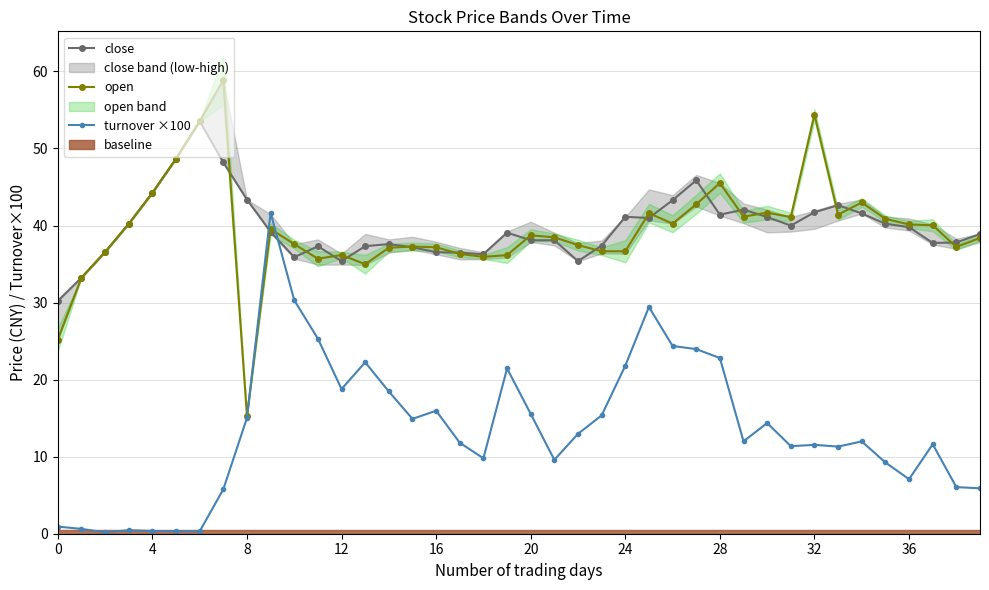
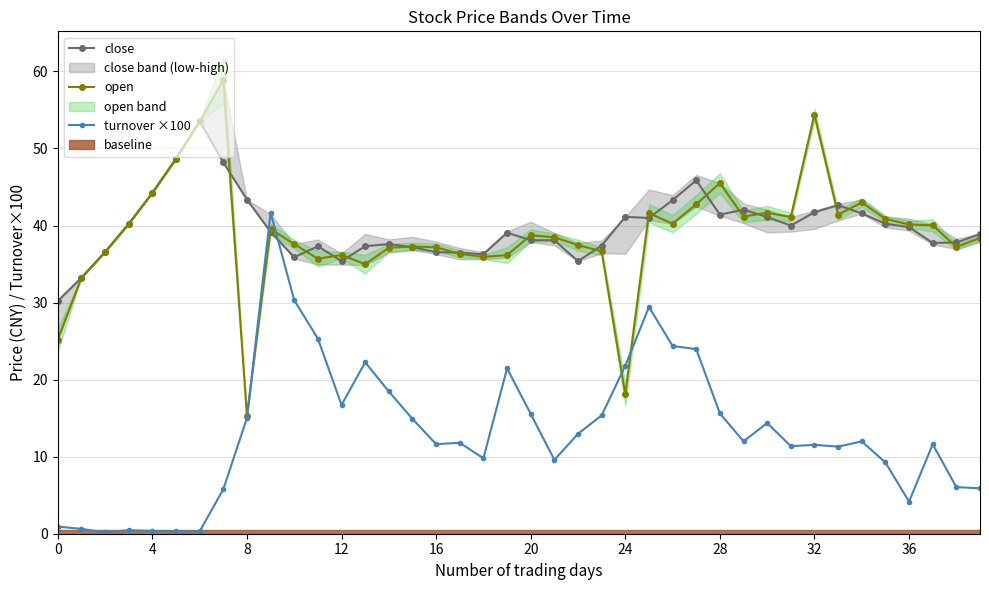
  {
    "open": {
      "0": 25,
      "16": 37,
      "20": 39,
-     "24": 37,
+     "24": 18,
      "32": 54,
      "36": 40
    },
    "turnover ×100": {
      "0": 1,
-     "12": 19,
-     "16": 16,
+     "12": 17,
+     "16": 12,
      "20": 16,
      "24": 22,
-     "28": 23,
+     "28": 16,
      "32": 12,
-     "36": 7
+     "36": 4
    },
    "baseline": {
      "0": 1,
      "8": 1,
      "12": 1,
      "16": 1,
      "20": 1,
      "24": 1,
      "28": 1,
      "32": 1,
      "36": 1
    }
  }
